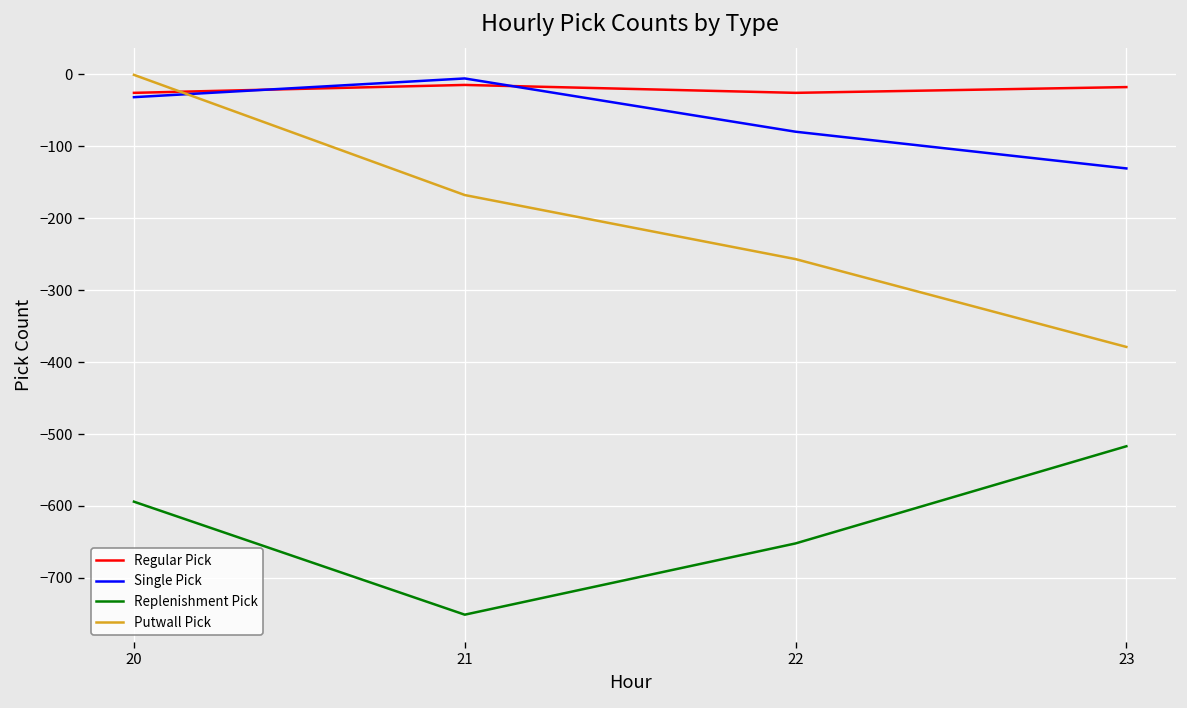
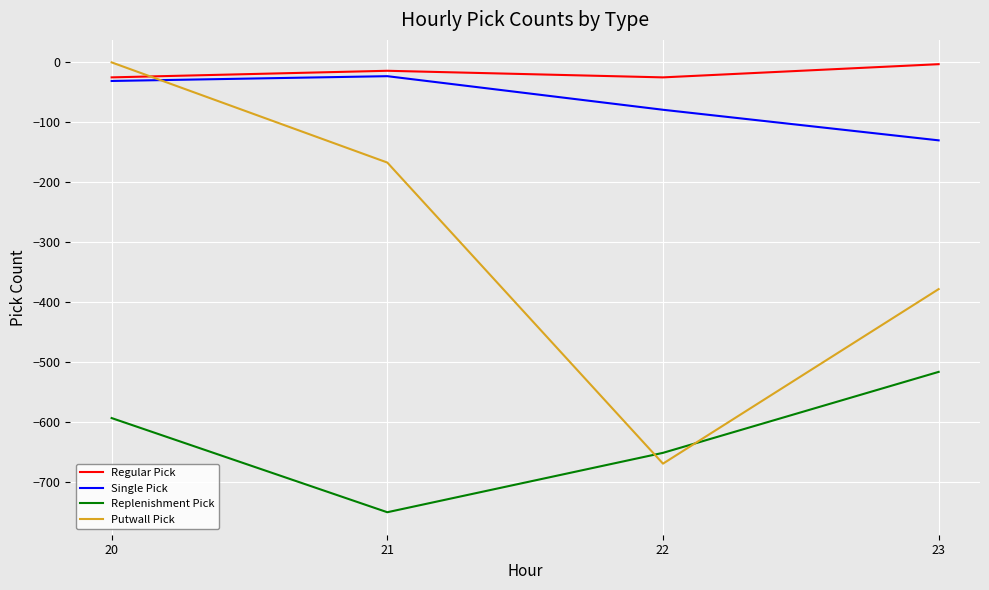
  {
    "Regular Pick": {
      "20": -30,
      "21": -20,
      "22": -30,
-     "23": -20
+     "23": 0
    },
    "Single Pick": {
      "20": -30,
-     "21": -10,
+     "21": -20,
      "22": -80,
      "23": -130
    },
    "Replenishment Pick": {
      "20": -590,
      "21": -750,
      "22": -650,
      "23": -520
    },
    "Putwall Pick": {
      "20": 0,
      "21": -170,
-     "22": -260,
+     "22": -670,
      "23": -380
    }
  }
